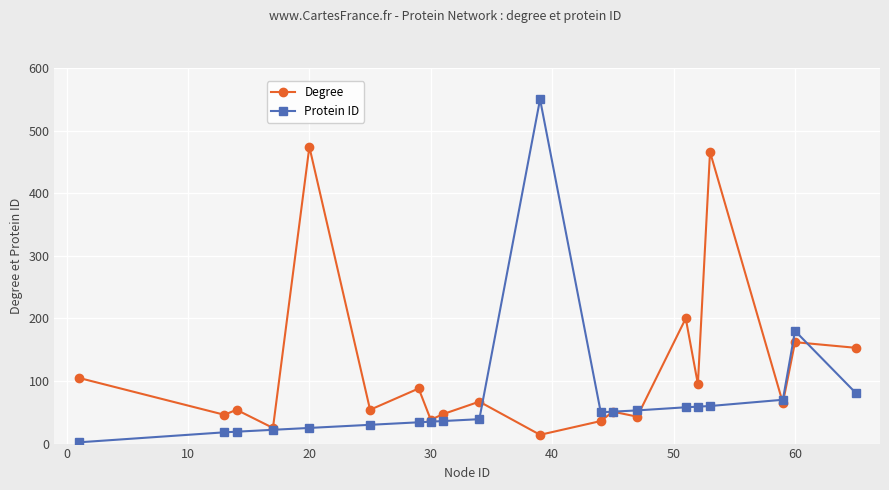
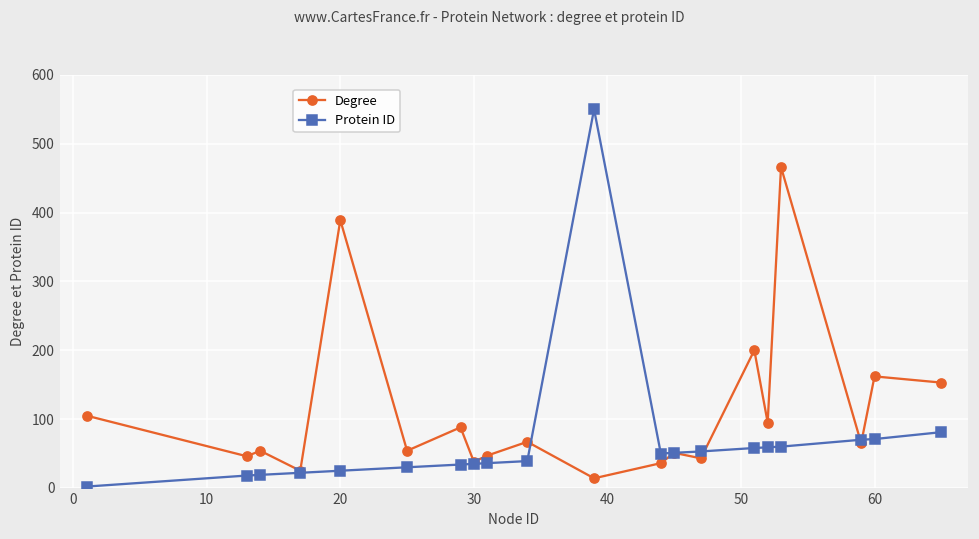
  {
    "Degree": {
-     "20": 470,
+     "20": 390,
      "60": 160
    },
    "Protein ID": {
      "20": 30,
-     "60": 180
+     "60": 70
    }
  }
